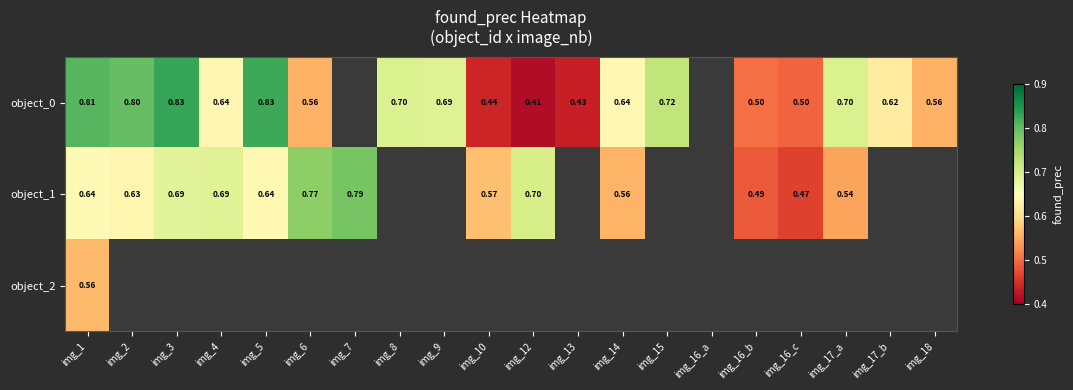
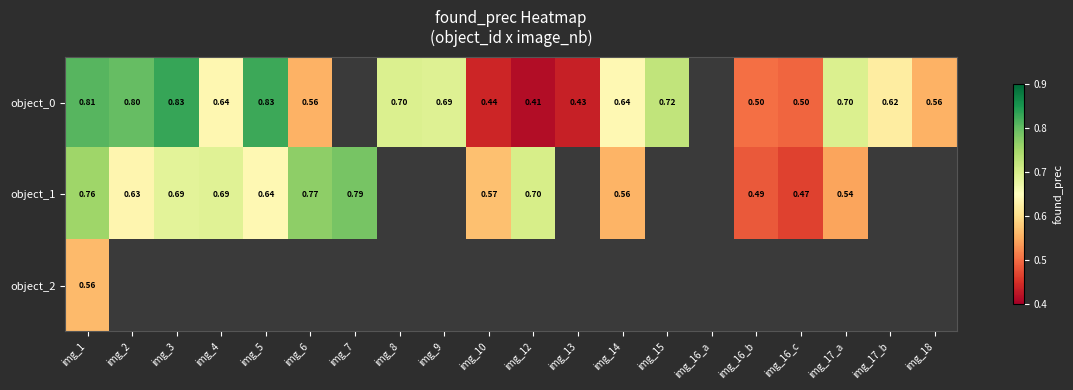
  {
    "object_0": {
      "img_1": 0.81,
      "img_2": 0.80,
      "img_3": 0.83,
      "img_4": 0.64,
      "img_5": 0.83,
      "img_6": 0.56,
      "img_8": 0.70,
      "img_9": 0.69,
      "img_10": 0.44,
      "img_12": 0.41,
      "img_13": 0.43,
      "img_14": 0.64,
      "img_15": 0.72,
      "img_16_b": 0.50,
      "img_16_c": 0.50,
      "img_17_a": 0.70,
      "img_17_b": 0.62,
      "img_18": 0.56
    },
    "object_1": {
-     "img_1": 0.64,
+     "img_1": 0.76,
      "img_2": 0.63,
      "img_3": 0.69,
      "img_4": 0.69,
      "img_5": 0.64,
      "img_6": 0.77,
      "img_7": 0.79,
      "img_10": 0.57,
      "img_12": 0.70,
      "img_14": 0.56,
      "img_16_b": 0.49,
      "img_16_c": 0.47,
      "img_17_a": 0.54
    },
    "object_2": {
      "img_1": 0.56
    }
  }
